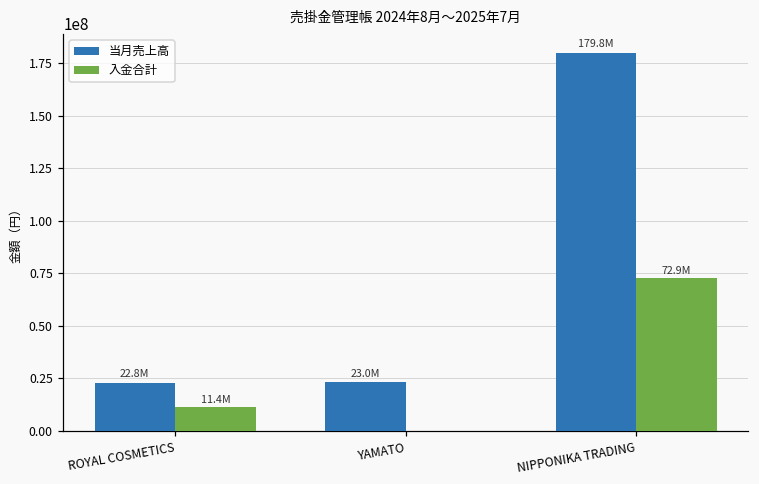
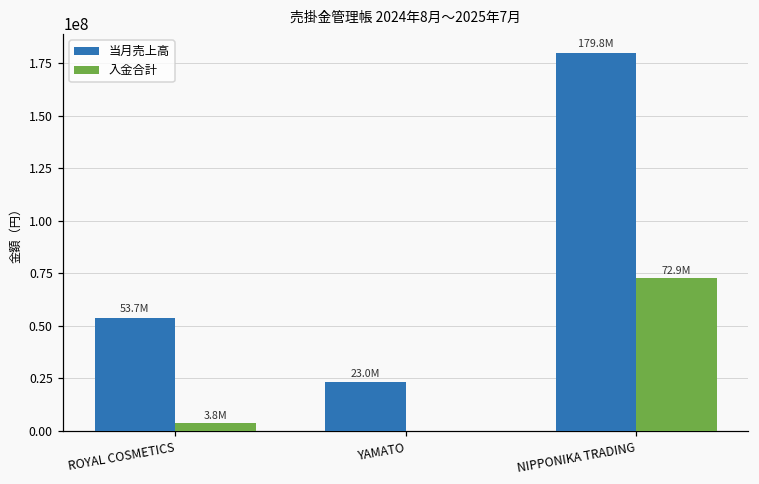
  {
    "当月売上高": {
-     "ROYAL COSMETICS": "22.8M",
+     "ROYAL COSMETICS": "53.7M",
      "YAMATO": "23.0M",
      "NIPPONIKA TRADING": "179.8M"
    },
    "入金合計": {
-     "ROYAL COSMETICS": "11.4M",
+     "ROYAL COSMETICS": "3.8M",
      "NIPPONIKA TRADING": "72.9M"
    }
  }
